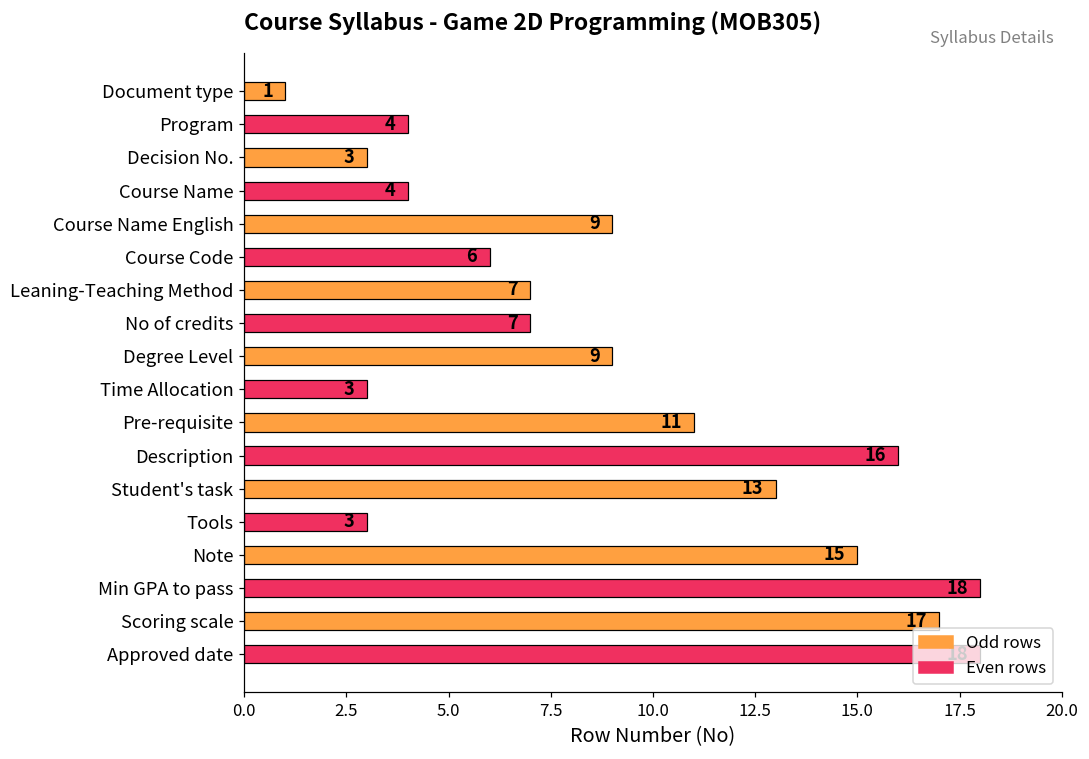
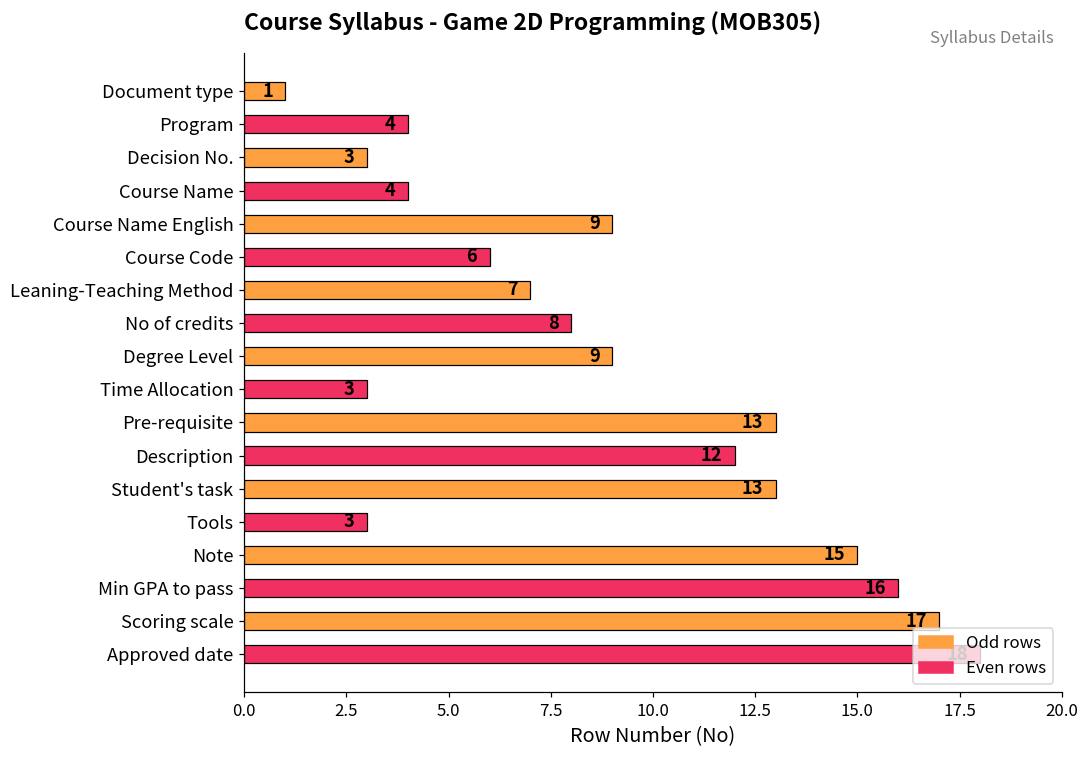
  {
    "Document type": 1,
    "Program": 4,
    "Decision No.": 3,
    "Course Name": 4,
    "Course Name English": 9,
    "Course Code": 6,
    "Leaning-Teaching Method": 7,
-   "No of credits": 7,
+   "No of credits": 8,
    "Degree Level": 9,
    "Time Allocation": 3,
-   "Pre-requisite": 11,
-   "Description": 16,
+   "Pre-requisite": 13,
+   "Description": 12,
    "Student's task": 13,
    "Tools": 3,
    "Note": 15,
-   "Min GPA to pass": 18
+   "Min GPA to pass": 16
  }
